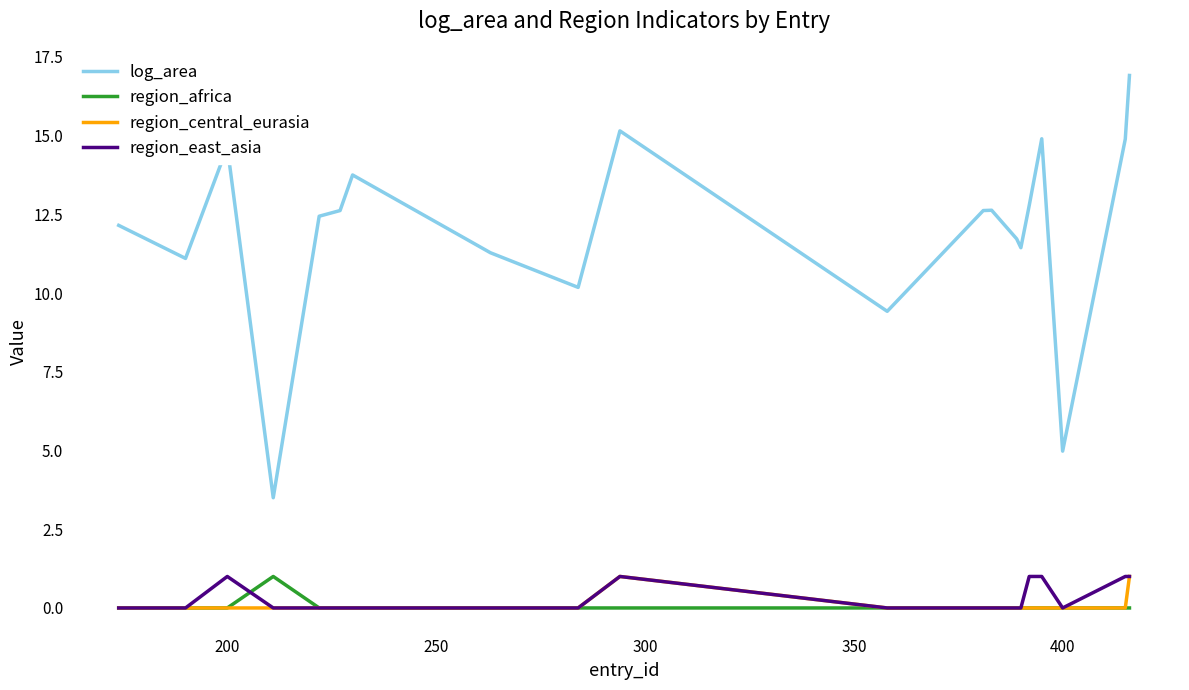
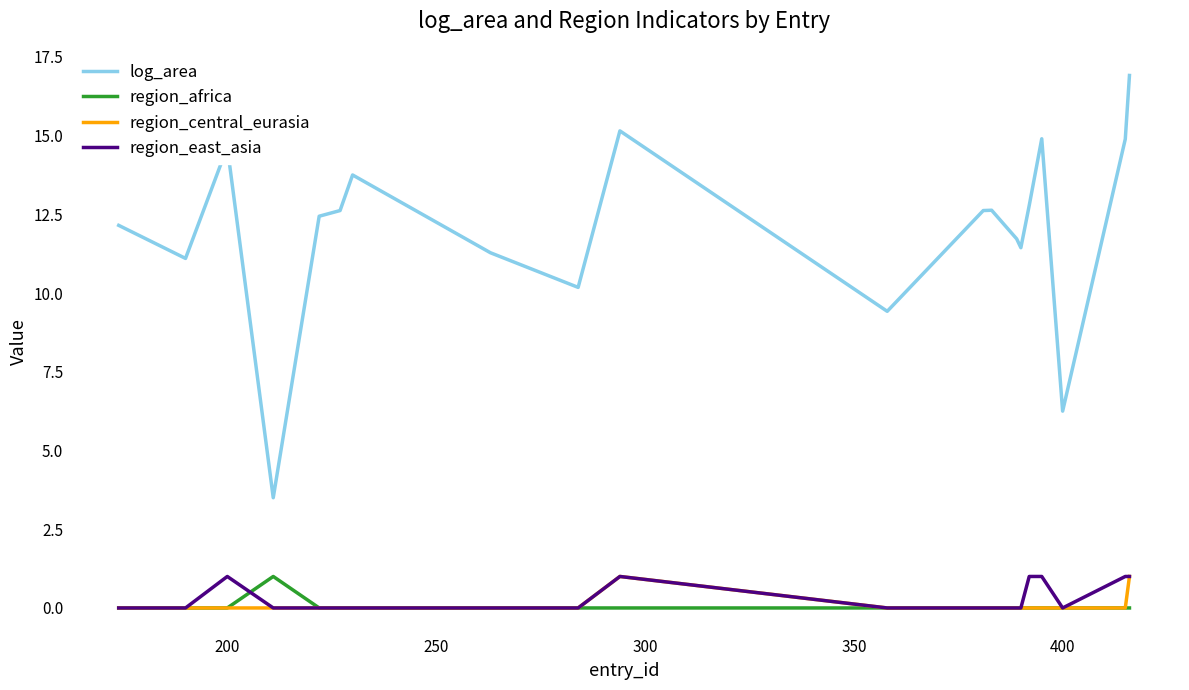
  {
    "log_area": {
-     "400": 5.0
+     "400": 6.3
    },
    "region_east_asia": {
      "200": 1.0
    }
  }
